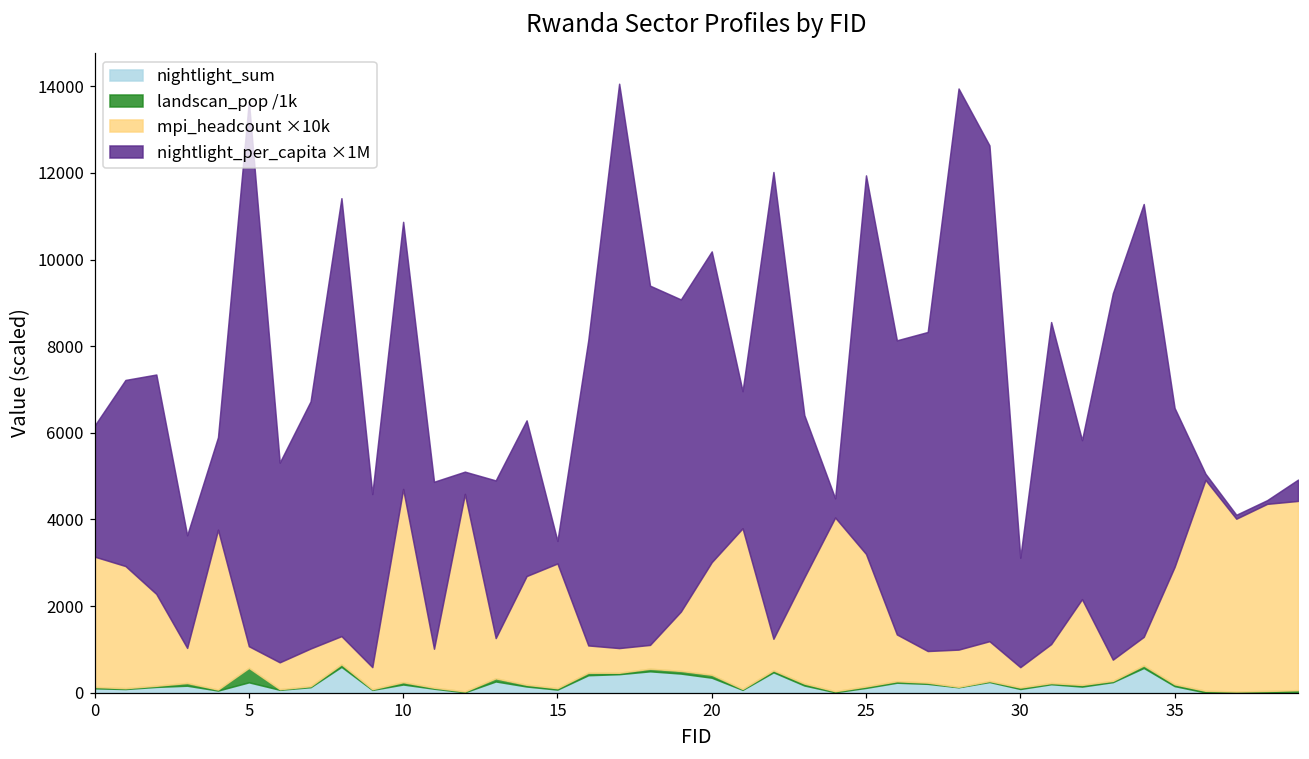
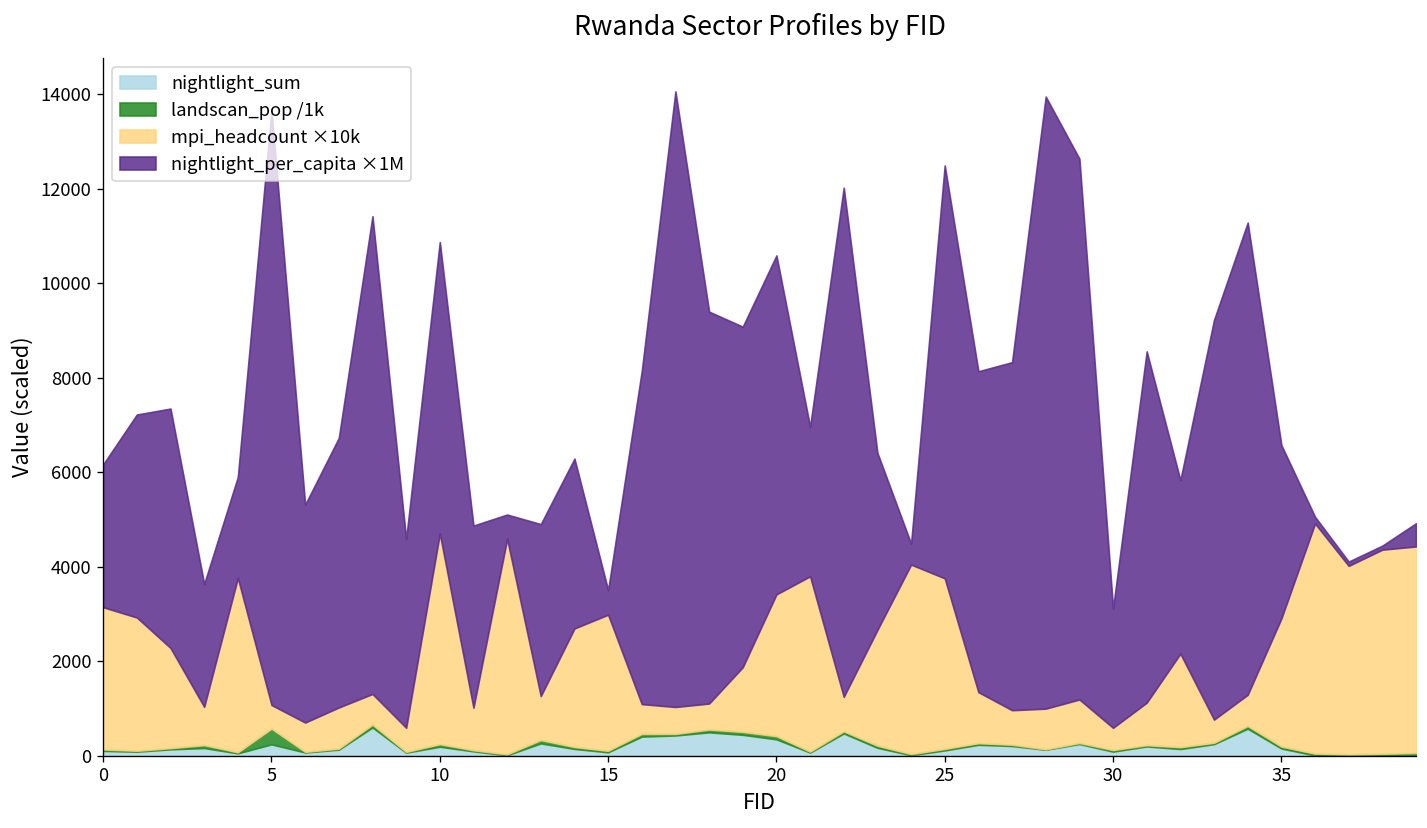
  {
    "nightlight_sum": {
      "5": 200,
      "20": 300
    },
    "landscan_pop /1k": {
      "5": 300,
      "20": 100
    },
    "mpi_headcount ×10k": {
      "0": 3000,
      "5": 500,
      "10": 4500,
      "15": 2900,
-     "20": 2600,
-     "25": 3100,
+     "20": 3000,
+     "25": 3600,
      "30": 500,
      "35": 2700
    },
    "nightlight_per_capita ×1M": {
      "0": 3000,
      "10": 6200,
      "15": 500,
      "20": 7200,
      "25": 8700,
      "30": 2500,
      "35": 3700
    }
  }
